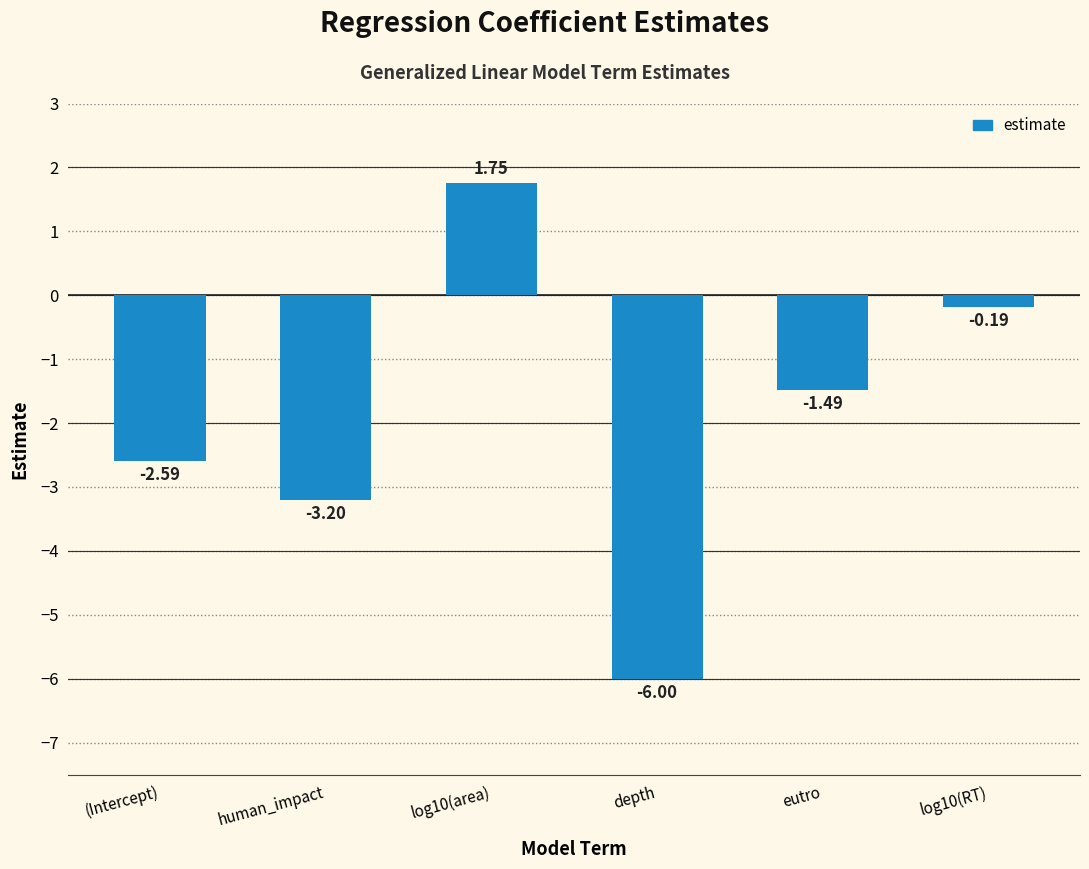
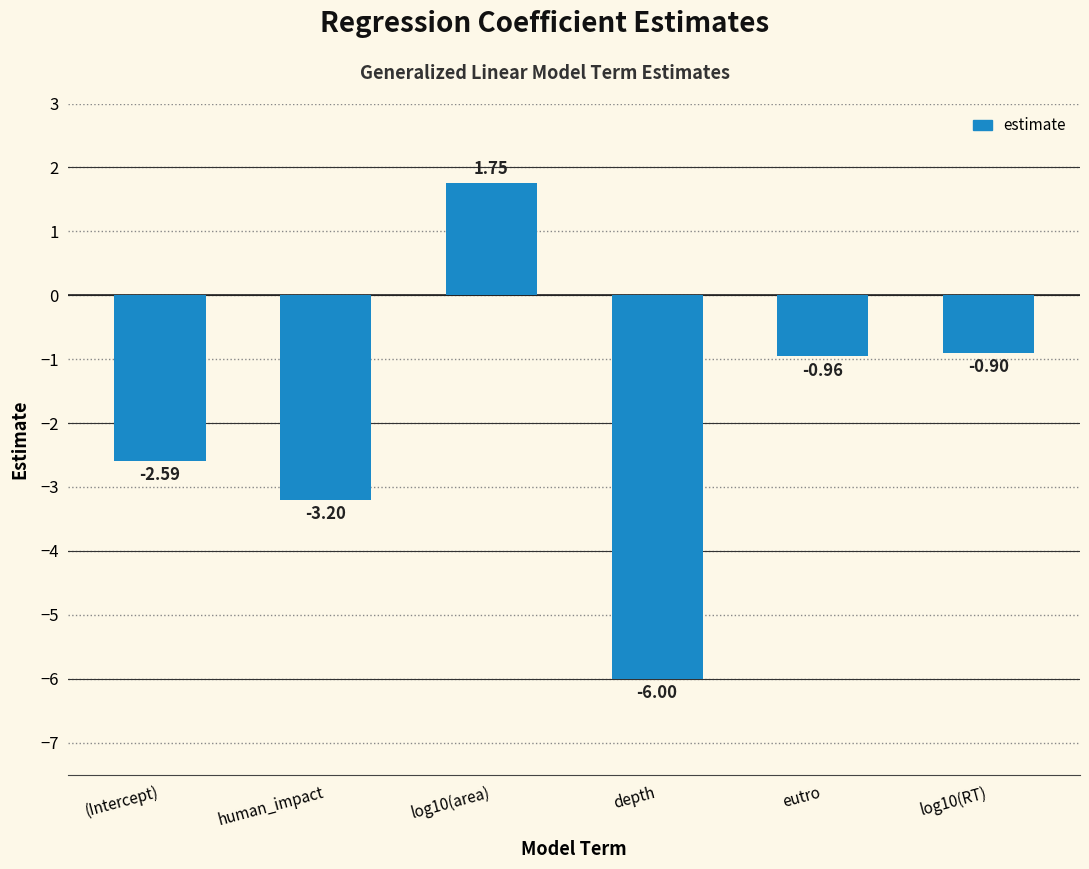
  {
    "(Intercept)": -2.59,
    "human_impact": -3.20,
    "log10(area)": 1.75,
    "depth": -6.00,
-   "eutro": -1.49,
-   "log10(RT)": -0.19
+   "eutro": -0.96,
+   "log10(RT)": -0.90
  }
